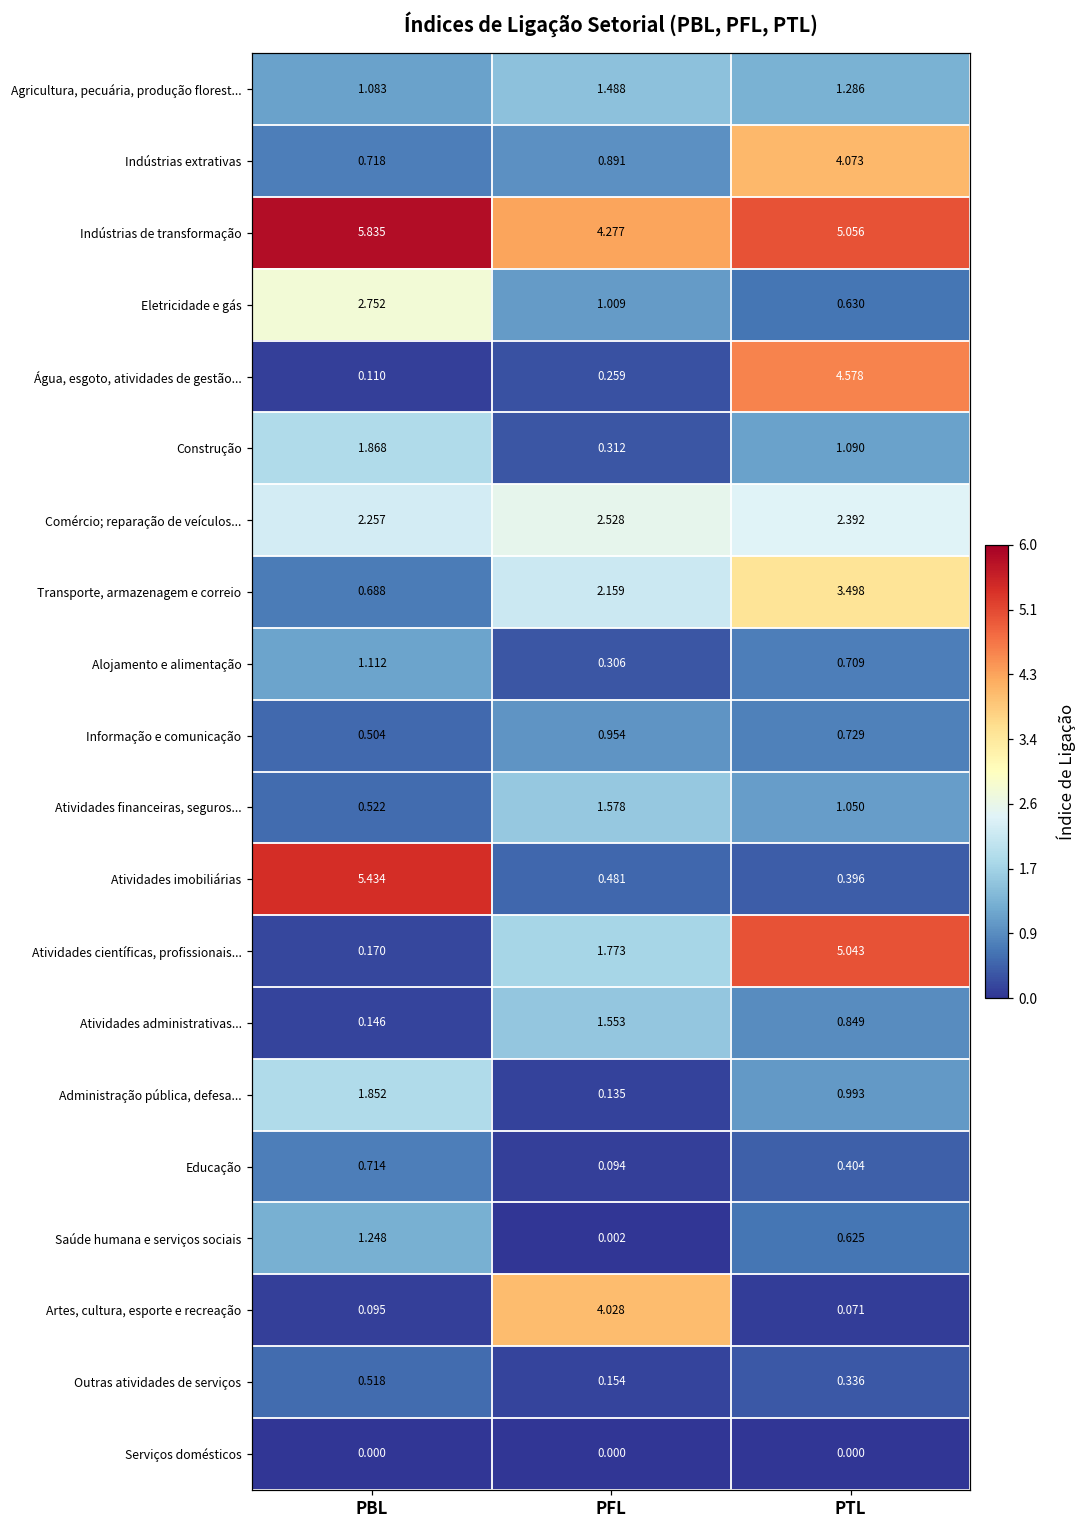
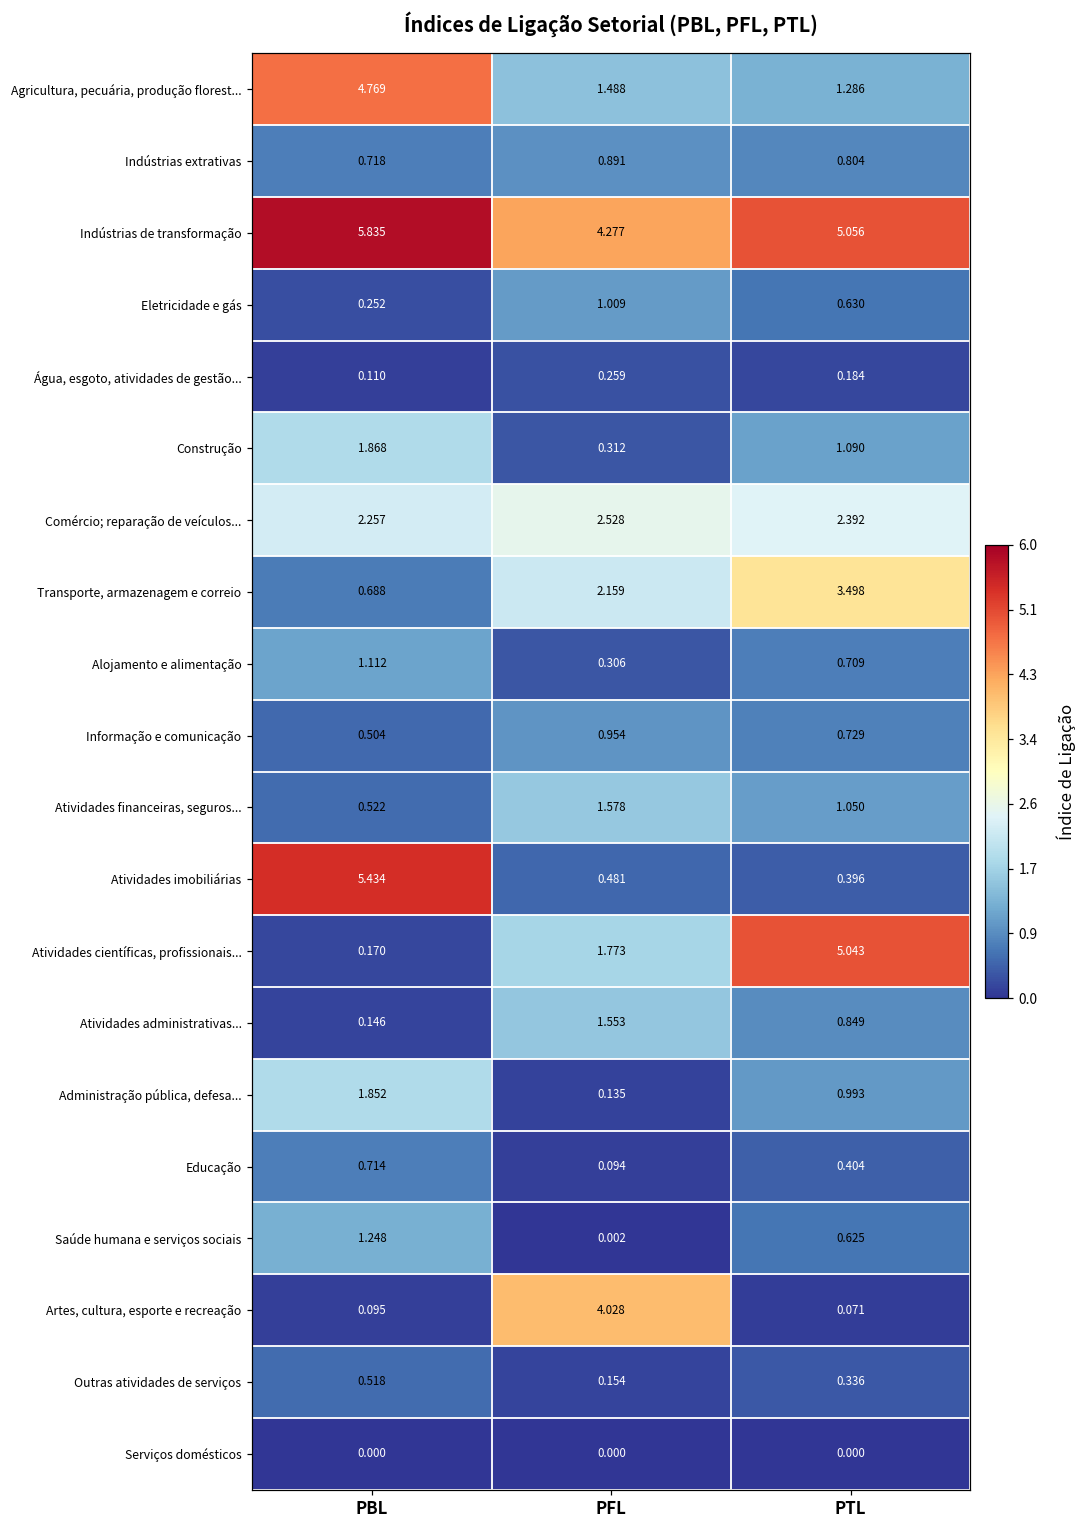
  {
    "Agricultura, pecuária, produção florest...": {
-     "PBL": 1.083,
+     "PBL": 4.769,
      "PFL": 1.488,
      "PTL": 1.286
    },
    "Indústrias extrativas": {
      "PBL": 0.718,
      "PFL": 0.891,
-     "PTL": 4.073
+     "PTL": 0.804
    },
    "Indústrias de transformação": {
      "PBL": 5.835,
      "PFL": 4.277,
      "PTL": 5.056
    },
    "Eletricidade e gás": {
-     "PBL": 2.752,
+     "PBL": 0.252,
      "PFL": 1.009,
      "PTL": 0.630
    },
    "Água, esgoto, atividades de gestão...": {
      "PBL": 0.110,
      "PFL": 0.259,
-     "PTL": 4.578
+     "PTL": 0.184
    },
    "Construção": {
      "PBL": 1.868,
      "PFL": 0.312,
      "PTL": 1.090
    },
    "Comércio; reparação de veículos...": {
      "PBL": 2.257,
      "PFL": 2.528,
      "PTL": 2.392
    },
    "Transporte, armazenagem e correio": {
      "PBL": 0.688,
      "PFL": 2.159,
      "PTL": 3.498
    },
    "Alojamento e alimentação": {
      "PBL": 1.112,
      "PFL": 0.306,
      "PTL": 0.709
    },
    "Informação e comunicação": {
      "PBL": 0.504,
      "PFL": 0.954,
      "PTL": 0.729
    },
    "Atividades financeiras, seguros...": {
      "PBL": 0.522,
      "PFL": 1.578,
      "PTL": 1.050
    },
    "Atividades imobiliárias": {
      "PBL": 5.434,
      "PFL": 0.481,
      "PTL": 0.396
    },
    "Atividades científicas, profissionais...": {
      "PBL": 0.170,
      "PFL": 1.773,
      "PTL": 5.043
    },
    "Atividades administrativas...": {
      "PBL": 0.146,
      "PFL": 1.553,
      "PTL": 0.849
    },
    "Administração pública, defesa...": {
      "PBL": 1.852,
      "PFL": 0.135,
      "PTL": 0.993
    },
    "Educação": {
      "PBL": 0.714,
      "PFL": 0.094,
      "PTL": 0.404
    },
    "Saúde humana e serviços sociais": {
      "PBL": 1.248,
      "PFL": 0.002,
      "PTL": 0.625
    },
    "Artes, cultura, esporte e recreação": {
      "PBL": 0.095,
      "PFL": 4.028,
      "PTL": 0.071
    },
    "Outras atividades de serviços": {
      "PBL": 0.518,
      "PFL": 0.154,
      "PTL": 0.336
    },
    "Serviços domésticos": {
      "PBL": 0.000,
      "PFL": 0.000,
      "PTL": 0.000
    }
  }
